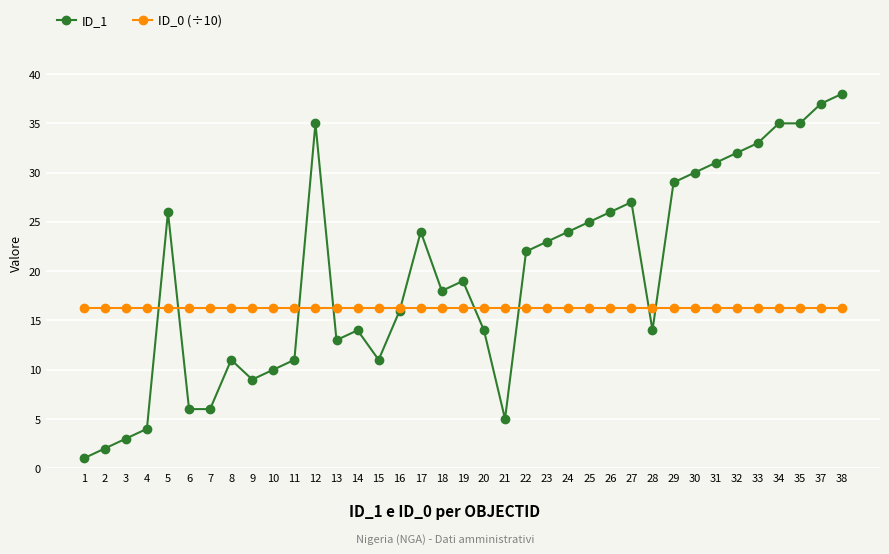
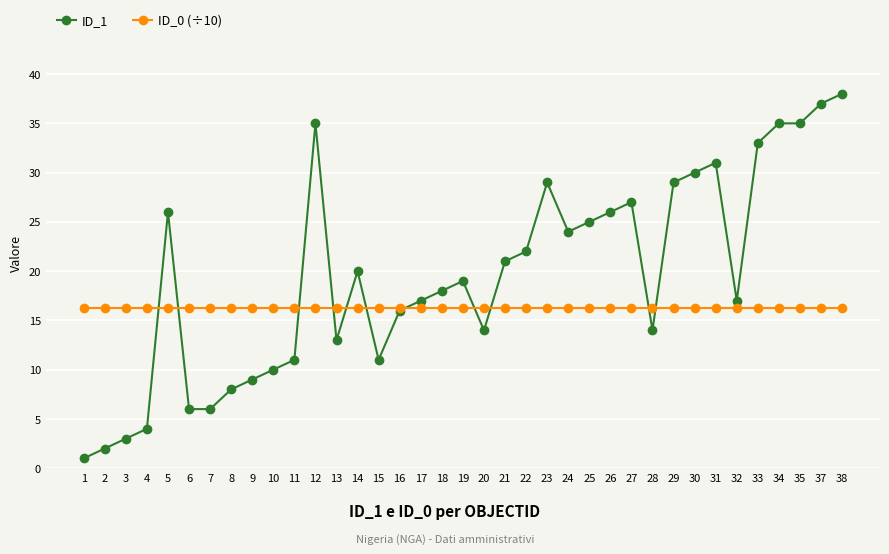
  {
    "ID_1": {
      "1": 1,
      "2": 2,
      "3": 3,
      "4": 4,
      "5": 26,
      "6": 6,
      "7": 6,
-     "8": 11,
+     "8": 8,
      "9": 9,
      "10": 10,
      "11": 11,
      "12": 35,
      "13": 13,
-     "14": 14,
+     "14": 20,
      "15": 11,
      "16": 16,
-     "17": 24,
+     "17": 17,
      "18": 18,
      "19": 19,
      "20": 14,
-     "21": 5,
+     "21": 21,
      "22": 22,
-     "23": 23,
+     "23": 29,
      "24": 24,
      "25": 25,
      "26": 26,
      "27": 27,
      "28": 14,
      "29": 29,
      "30": 30,
      "31": 31,
-     "32": 32,
+     "32": 17,
      "33": 33,
      "34": 35,
      "35": 35,
      "37": 37,
      "38": 38
    },
    "ID_0 (÷10)": {
      "1": 16,
      "2": 16,
      "3": 16,
      "4": 16,
      "5": 16,
      "6": 16,
      "7": 16,
      "8": 16,
      "9": 16,
      "10": 16,
      "11": 16,
      "12": 16,
      "13": 16,
      "14": 16,
      "15": 16,
      "16": 16,
      "17": 16,
      "18": 16,
      "19": 16,
      "20": 16,
      "21": 16,
      "22": 16,
      "23": 16,
      "24": 16,
      "25": 16,
      "26": 16,
      "27": 16,
      "28": 16,
      "29": 16,
      "30": 16,
      "31": 16,
      "32": 16,
      "33": 16,
      "34": 16,
      "35": 16,
      "37": 16,
      "38": 16
    }
  }
